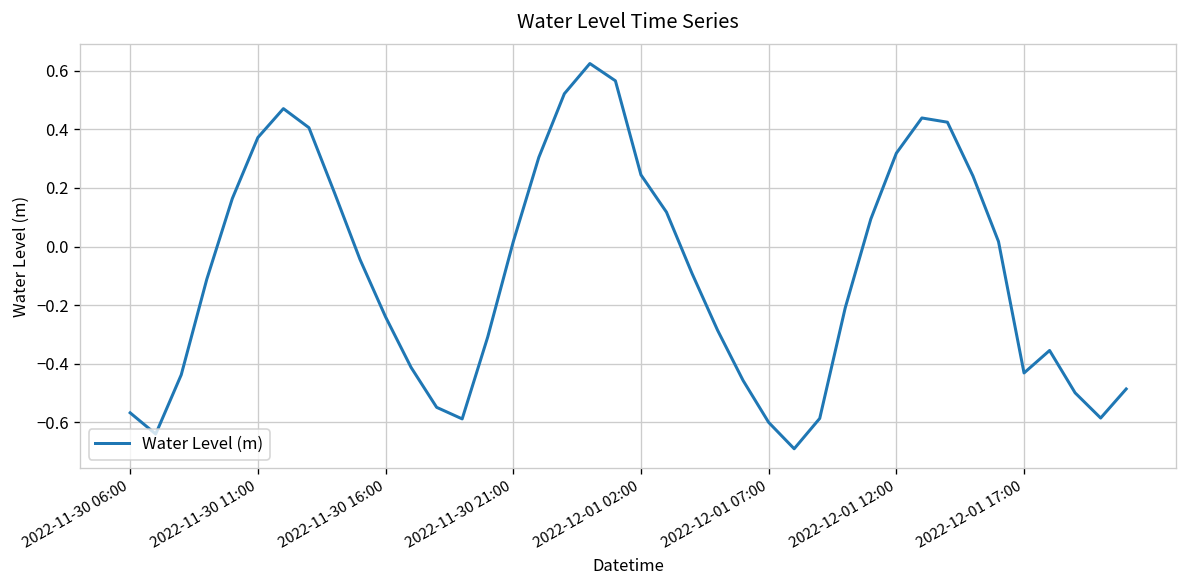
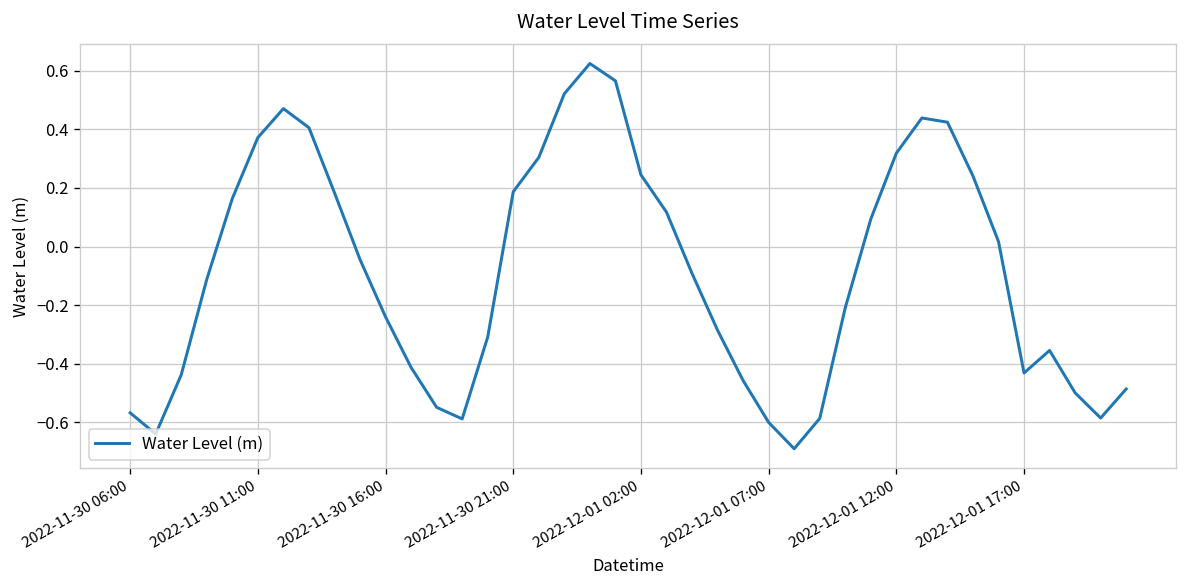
  {
    "2022-11-30 06:00": -0.57,
    "2022-11-30 11:00": 0.37,
    "2022-11-30 16:00": -0.24,
-   "2022-11-30 21:00": 0.02,
+   "2022-11-30 21:00": 0.19,
    "2022-12-01 02:00": 0.24,
    "2022-12-01 07:00": -0.60,
    "2022-12-01 12:00": 0.32,
    "2022-12-01 17:00": -0.43
  }
